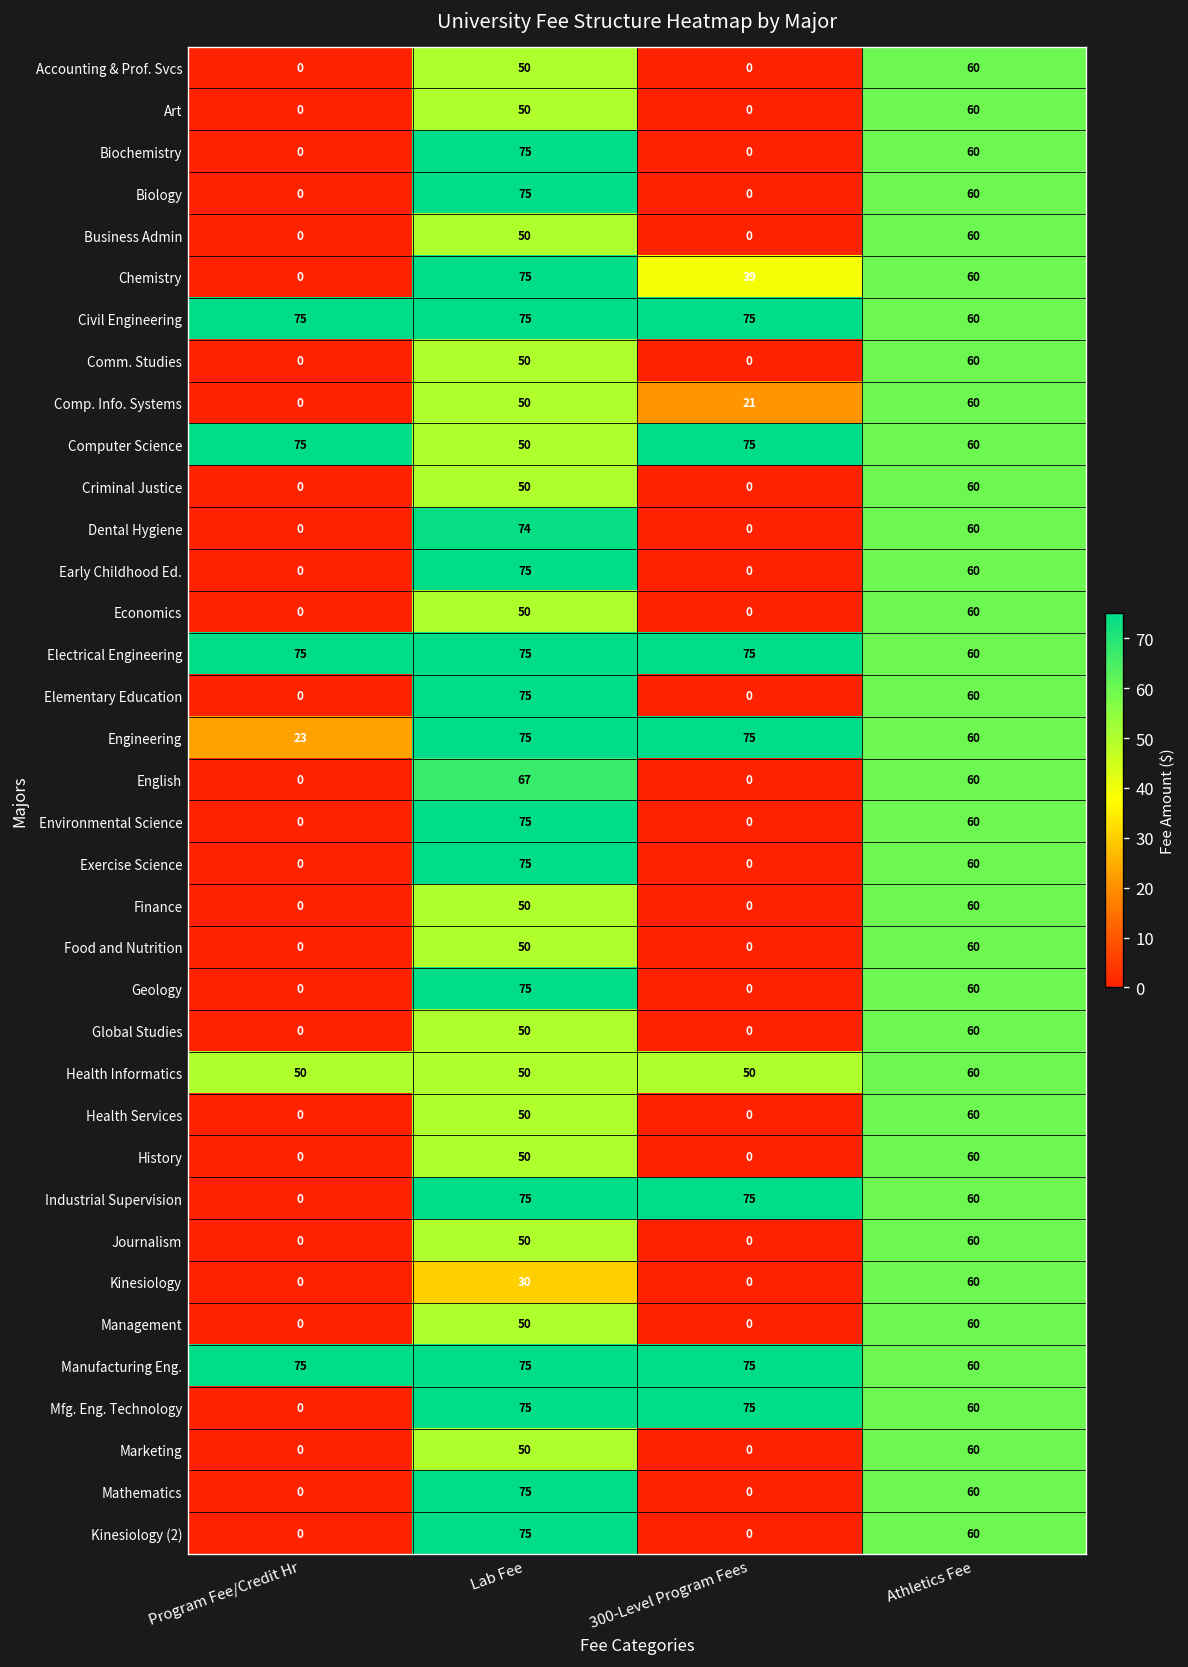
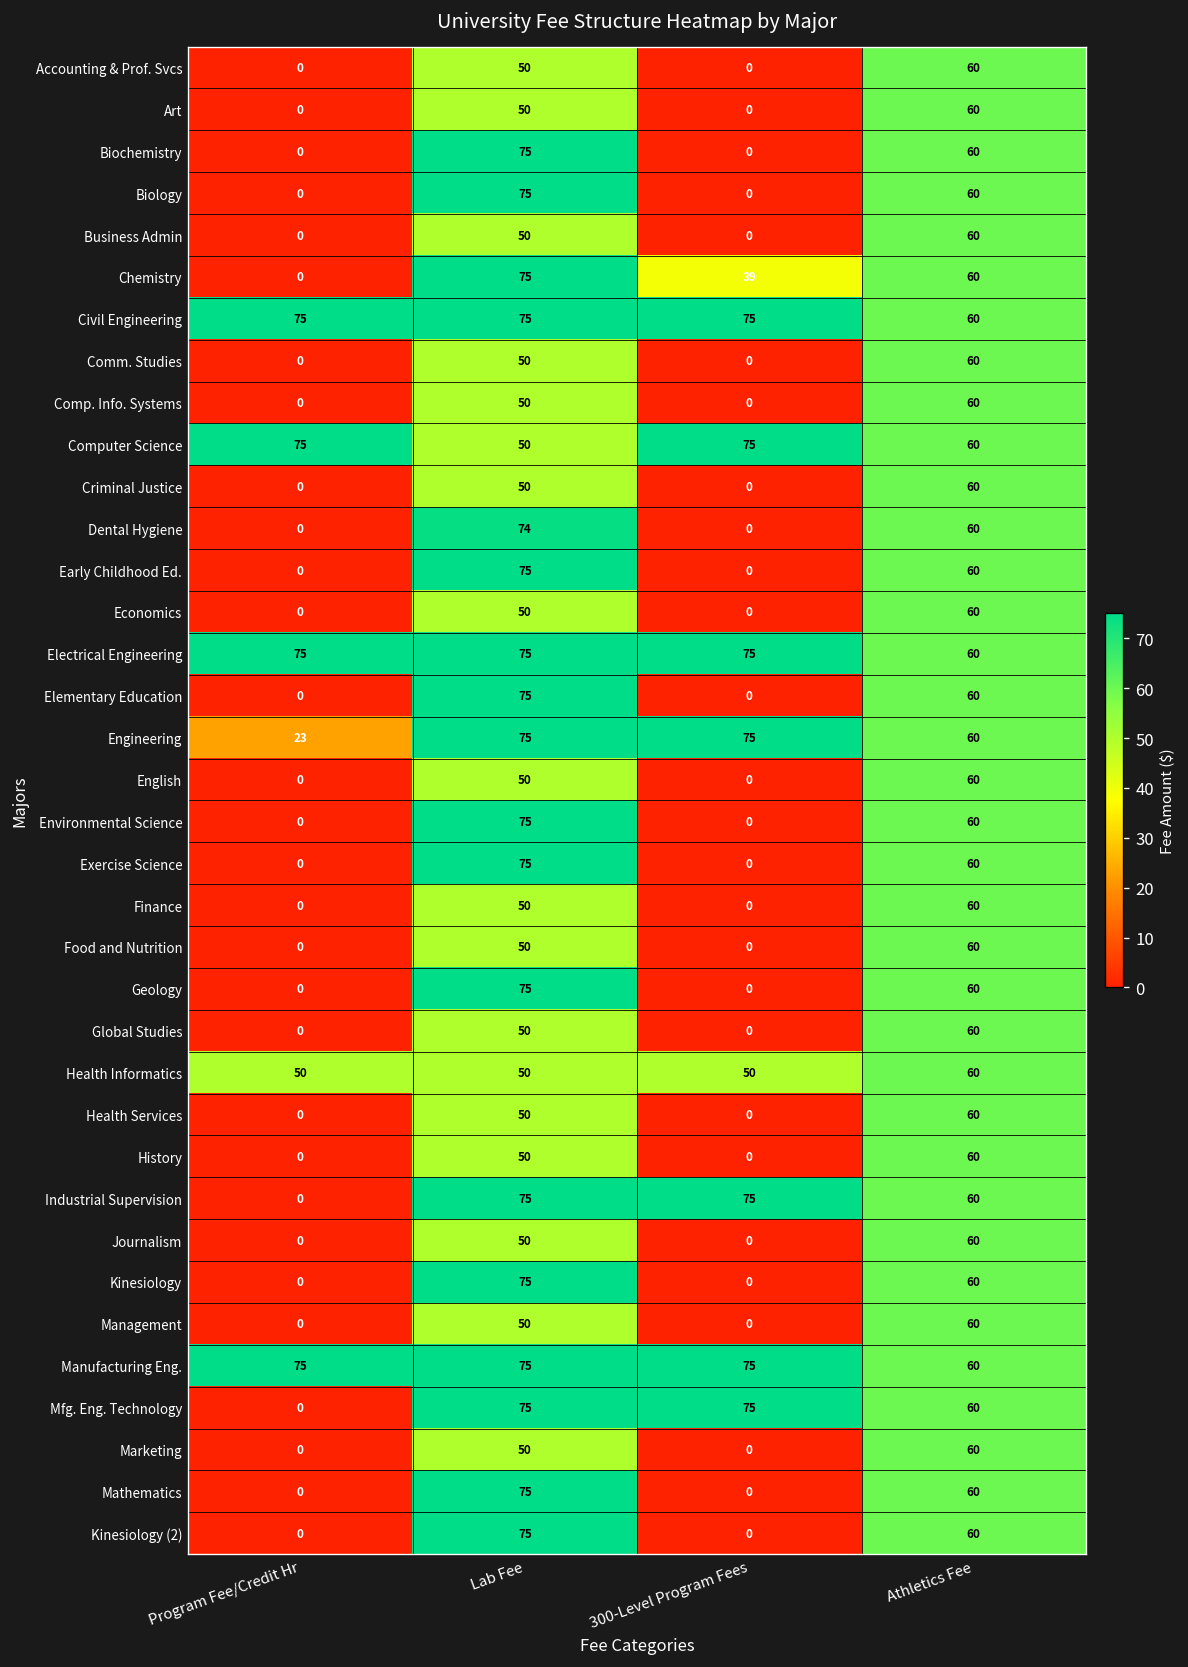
  {
    "Accounting & Prof. Svcs": {
      "Program Fee/Credit Hr": 0,
      "Lab Fee": 50,
      "300-Level Program Fees": 0,
      "Athletics Fee": 60
    },
    "Art": {
      "Program Fee/Credit Hr": 0,
      "Lab Fee": 50,
      "300-Level Program Fees": 0,
      "Athletics Fee": 60
    },
    "Biochemistry": {
      "Program Fee/Credit Hr": 0,
      "Lab Fee": 75,
      "300-Level Program Fees": 0,
      "Athletics Fee": 60
    },
    "Biology": {
      "Program Fee/Credit Hr": 0,
      "Lab Fee": 75,
      "300-Level Program Fees": 0,
      "Athletics Fee": 60
    },
    "Business Admin": {
      "Program Fee/Credit Hr": 0,
      "Lab Fee": 50,
      "300-Level Program Fees": 0,
      "Athletics Fee": 60
    },
    "Chemistry": {
      "Program Fee/Credit Hr": 0,
      "Lab Fee": 75,
      "300-Level Program Fees": 39,
      "Athletics Fee": 60
    },
    "Civil Engineering": {
      "Program Fee/Credit Hr": 75,
      "Lab Fee": 75,
      "300-Level Program Fees": 75,
      "Athletics Fee": 60
    },
    "Comm. Studies": {
      "Program Fee/Credit Hr": 0,
      "Lab Fee": 50,
      "300-Level Program Fees": 0,
      "Athletics Fee": 60
    },
    "Comp. Info. Systems": {
      "Program Fee/Credit Hr": 0,
      "Lab Fee": 50,
-     "300-Level Program Fees": 21,
+     "300-Level Program Fees": 0,
      "Athletics Fee": 60
    },
    "Computer Science": {
      "Program Fee/Credit Hr": 75,
      "Lab Fee": 50,
      "300-Level Program Fees": 75,
      "Athletics Fee": 60
    },
    "Criminal Justice": {
      "Program Fee/Credit Hr": 0,
      "Lab Fee": 50,
      "300-Level Program Fees": 0,
      "Athletics Fee": 60
    },
    "Dental Hygiene": {
      "Program Fee/Credit Hr": 0,
      "Lab Fee": 74,
      "300-Level Program Fees": 0,
      "Athletics Fee": 60
    },
    "Early Childhood Ed.": {
      "Program Fee/Credit Hr": 0,
      "Lab Fee": 75,
      "300-Level Program Fees": 0,
      "Athletics Fee": 60
    },
    "Economics": {
      "Program Fee/Credit Hr": 0,
      "Lab Fee": 50,
      "300-Level Program Fees": 0,
      "Athletics Fee": 60
    },
    "Electrical Engineering": {
      "Program Fee/Credit Hr": 75,
      "Lab Fee": 75,
      "300-Level Program Fees": 75,
      "Athletics Fee": 60
    },
    "Elementary Education": {
      "Program Fee/Credit Hr": 0,
      "Lab Fee": 75,
      "300-Level Program Fees": 0,
      "Athletics Fee": 60
    },
    "Engineering": {
      "Program Fee/Credit Hr": 23,
      "Lab Fee": 75,
      "300-Level Program Fees": 75,
      "Athletics Fee": 60
    },
    "English": {
      "Program Fee/Credit Hr": 0,
-     "Lab Fee": 67,
+     "Lab Fee": 50,
      "300-Level Program Fees": 0,
      "Athletics Fee": 60
    },
    "Environmental Science": {
      "Program Fee/Credit Hr": 0,
      "Lab Fee": 75,
      "300-Level Program Fees": 0,
      "Athletics Fee": 60
    },
    "Exercise Science": {
      "Program Fee/Credit Hr": 0,
      "Lab Fee": 75,
      "300-Level Program Fees": 0,
      "Athletics Fee": 60
    },
    "Finance": {
      "Program Fee/Credit Hr": 0,
      "Lab Fee": 50,
      "300-Level Program Fees": 0,
      "Athletics Fee": 60
    },
    "Food and Nutrition": {
      "Program Fee/Credit Hr": 0,
      "Lab Fee": 50,
      "300-Level Program Fees": 0,
      "Athletics Fee": 60
    },
    "Geology": {
      "Program Fee/Credit Hr": 0,
      "Lab Fee": 75,
      "300-Level Program Fees": 0,
      "Athletics Fee": 60
    },
    "Global Studies": {
      "Program Fee/Credit Hr": 0,
      "Lab Fee": 50,
      "300-Level Program Fees": 0,
      "Athletics Fee": 60
    },
    "Health Informatics": {
      "Program Fee/Credit Hr": 50,
      "Lab Fee": 50,
      "300-Level Program Fees": 50,
      "Athletics Fee": 60
    },
    "Health Services": {
      "Program Fee/Credit Hr": 0,
      "Lab Fee": 50,
      "300-Level Program Fees": 0,
      "Athletics Fee": 60
    },
    "History": {
      "Program Fee/Credit Hr": 0,
      "Lab Fee": 50,
      "300-Level Program Fees": 0,
      "Athletics Fee": 60
    },
    "Industrial Supervision": {
      "Program Fee/Credit Hr": 0,
      "Lab Fee": 75,
      "300-Level Program Fees": 75,
      "Athletics Fee": 60
    },
    "Journalism": {
      "Program Fee/Credit Hr": 0,
      "Lab Fee": 50,
      "300-Level Program Fees": 0,
      "Athletics Fee": 60
    },
    "Kinesiology": {
      "Program Fee/Credit Hr": 0,
-     "Lab Fee": 30,
+     "Lab Fee": 75,
      "300-Level Program Fees": 0,
      "Athletics Fee": 60
    },
    "Management": {
      "Program Fee/Credit Hr": 0,
      "Lab Fee": 50,
      "300-Level Program Fees": 0,
      "Athletics Fee": 60
    },
    "Manufacturing Eng.": {
      "Program Fee/Credit Hr": 75,
      "Lab Fee": 75,
      "300-Level Program Fees": 75,
      "Athletics Fee": 60
    },
    "Mfg. Eng. Technology": {
      "Program Fee/Credit Hr": 0,
      "Lab Fee": 75,
      "300-Level Program Fees": 75,
      "Athletics Fee": 60
    },
    "Marketing": {
      "Program Fee/Credit Hr": 0,
      "Lab Fee": 50,
      "300-Level Program Fees": 0,
      "Athletics Fee": 60
    },
    "Mathematics": {
      "Program Fee/Credit Hr": 0,
      "Lab Fee": 75,
      "300-Level Program Fees": 0,
      "Athletics Fee": 60
    },
    "Kinesiology (2)": {
      "Program Fee/Credit Hr": 0,
      "Lab Fee": 75,
      "300-Level Program Fees": 0,
      "Athletics Fee": 60
    }
  }
